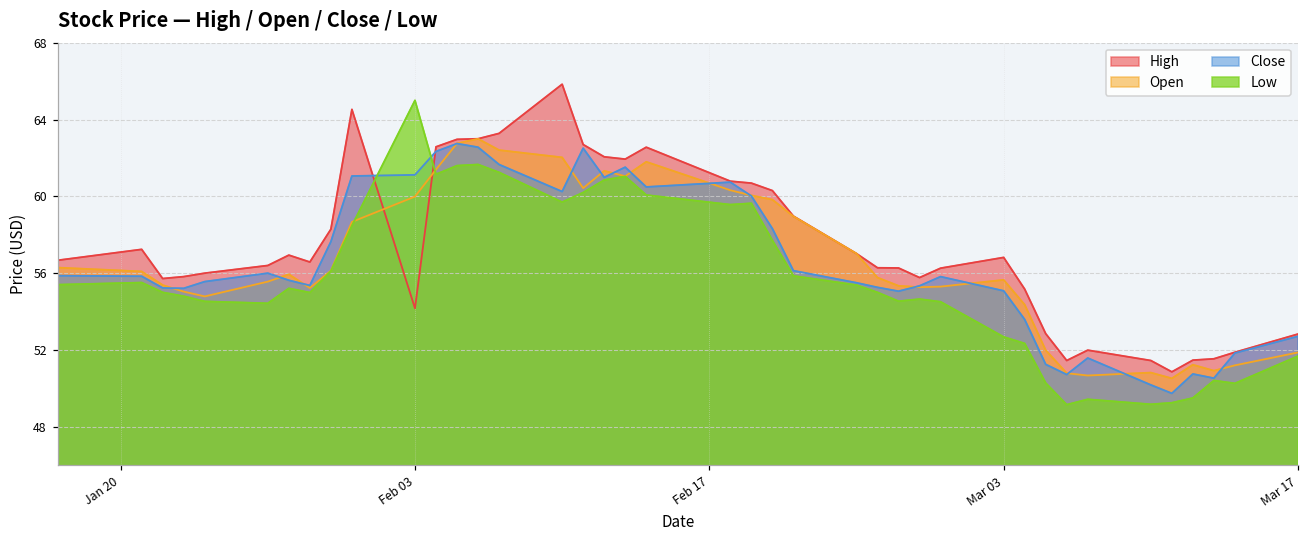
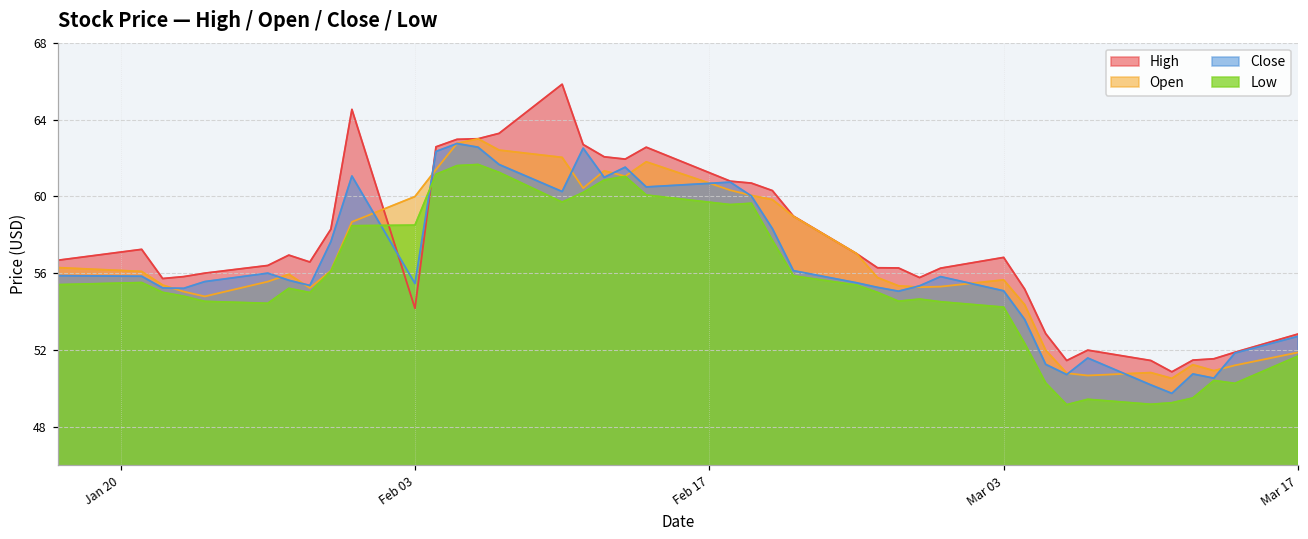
  {
    "High": {
      "Feb 03": 54.2,
      "Mar 03": 56.8
    },
    "Open": {
      "Feb 03": 60.0,
      "Mar 03": 55.7,
      "Mar 17": 51.9
    },
    "Close": {
-     "Feb 03": 61.1,
+     "Feb 03": 55.5,
      "Mar 03": 55.1
    },
    "Low": {
-     "Feb 03": 65.0,
-     "Mar 03": 52.7,
+     "Feb 03": 58.5,
+     "Mar 03": 54.2,
      "Mar 17": 51.7
    }
  }
